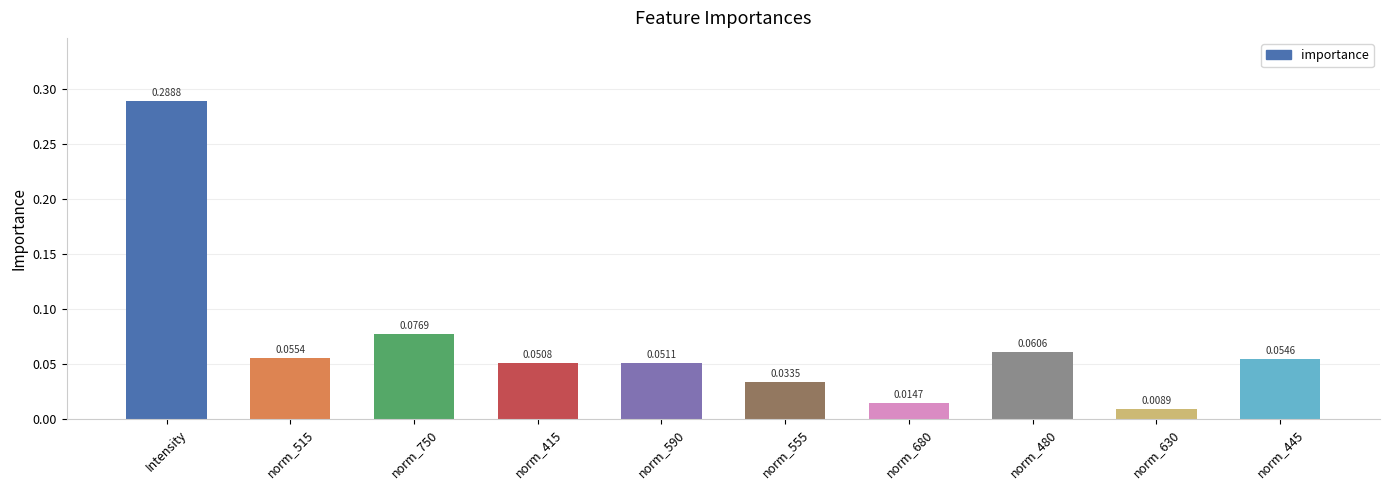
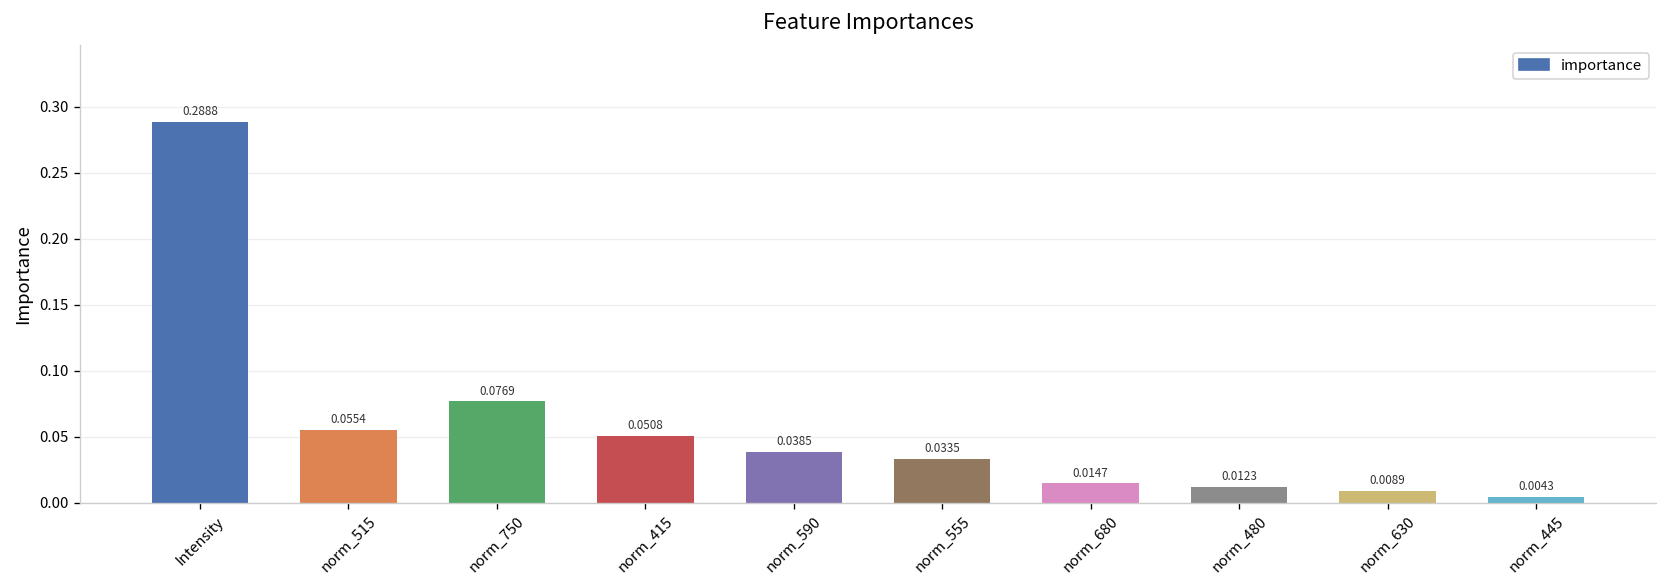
  {
    "Intensity": 0.2888,
    "norm_515": 0.0554,
    "norm_750": 0.0769,
    "norm_415": 0.0508,
-   "norm_590": 0.0511,
+   "norm_590": 0.0385,
    "norm_555": 0.0335,
    "norm_680": 0.0147,
-   "norm_480": 0.0606,
+   "norm_480": 0.0123,
    "norm_630": 0.0089,
-   "norm_445": 0.0546
+   "norm_445": 0.0043
  }
